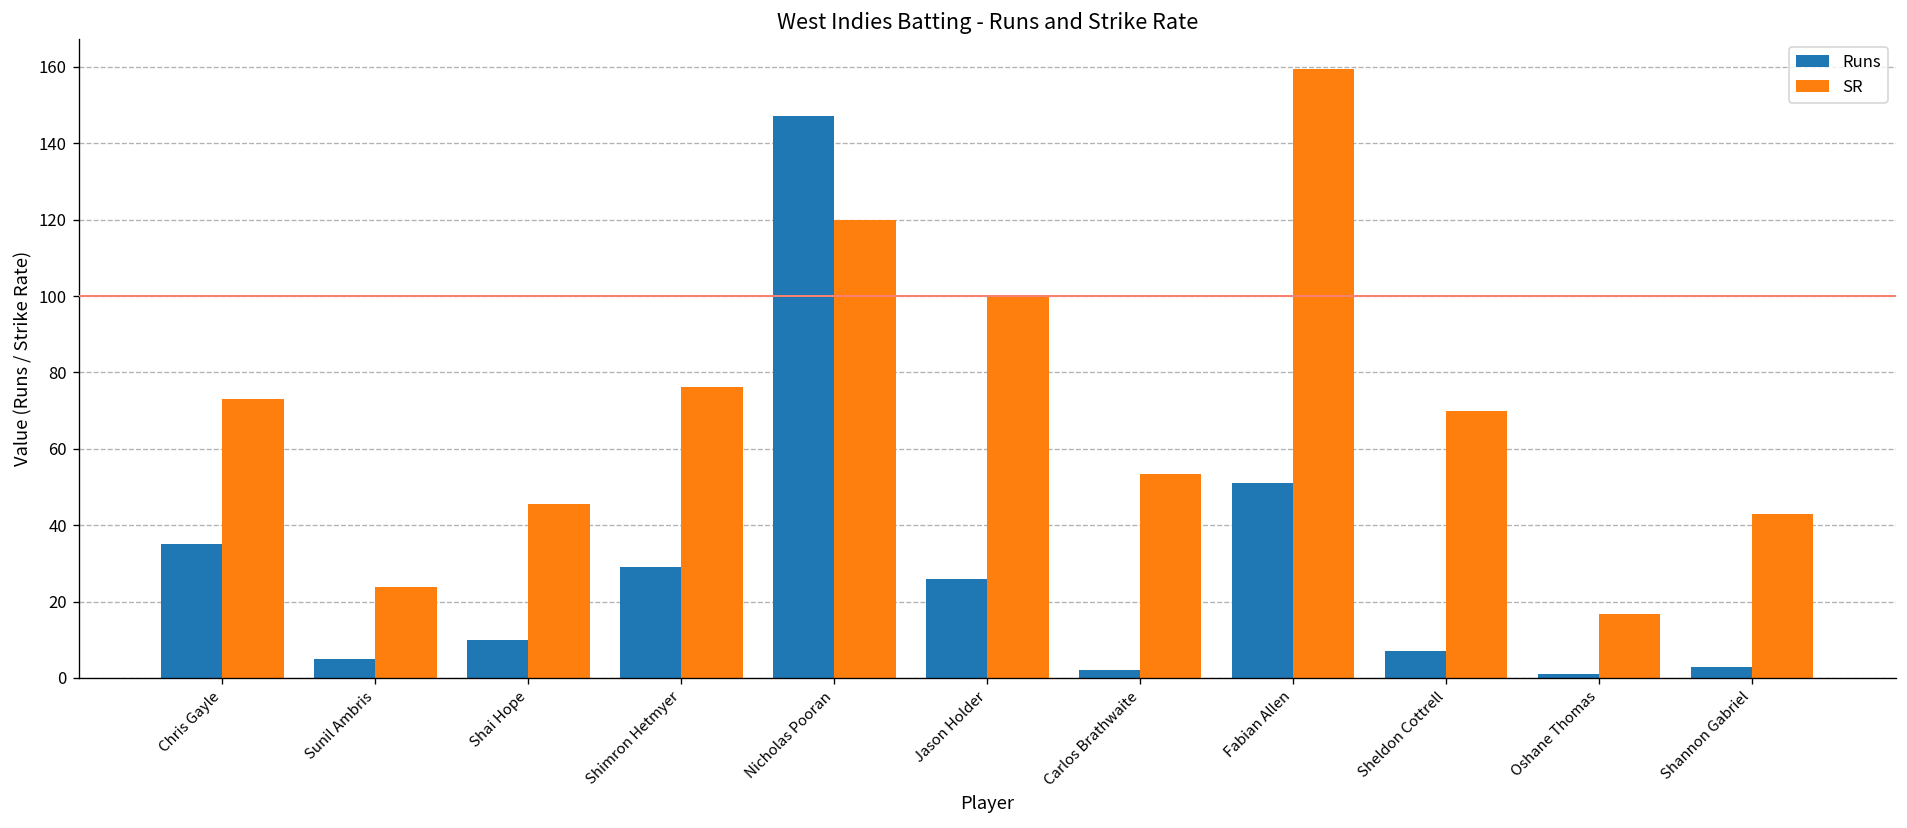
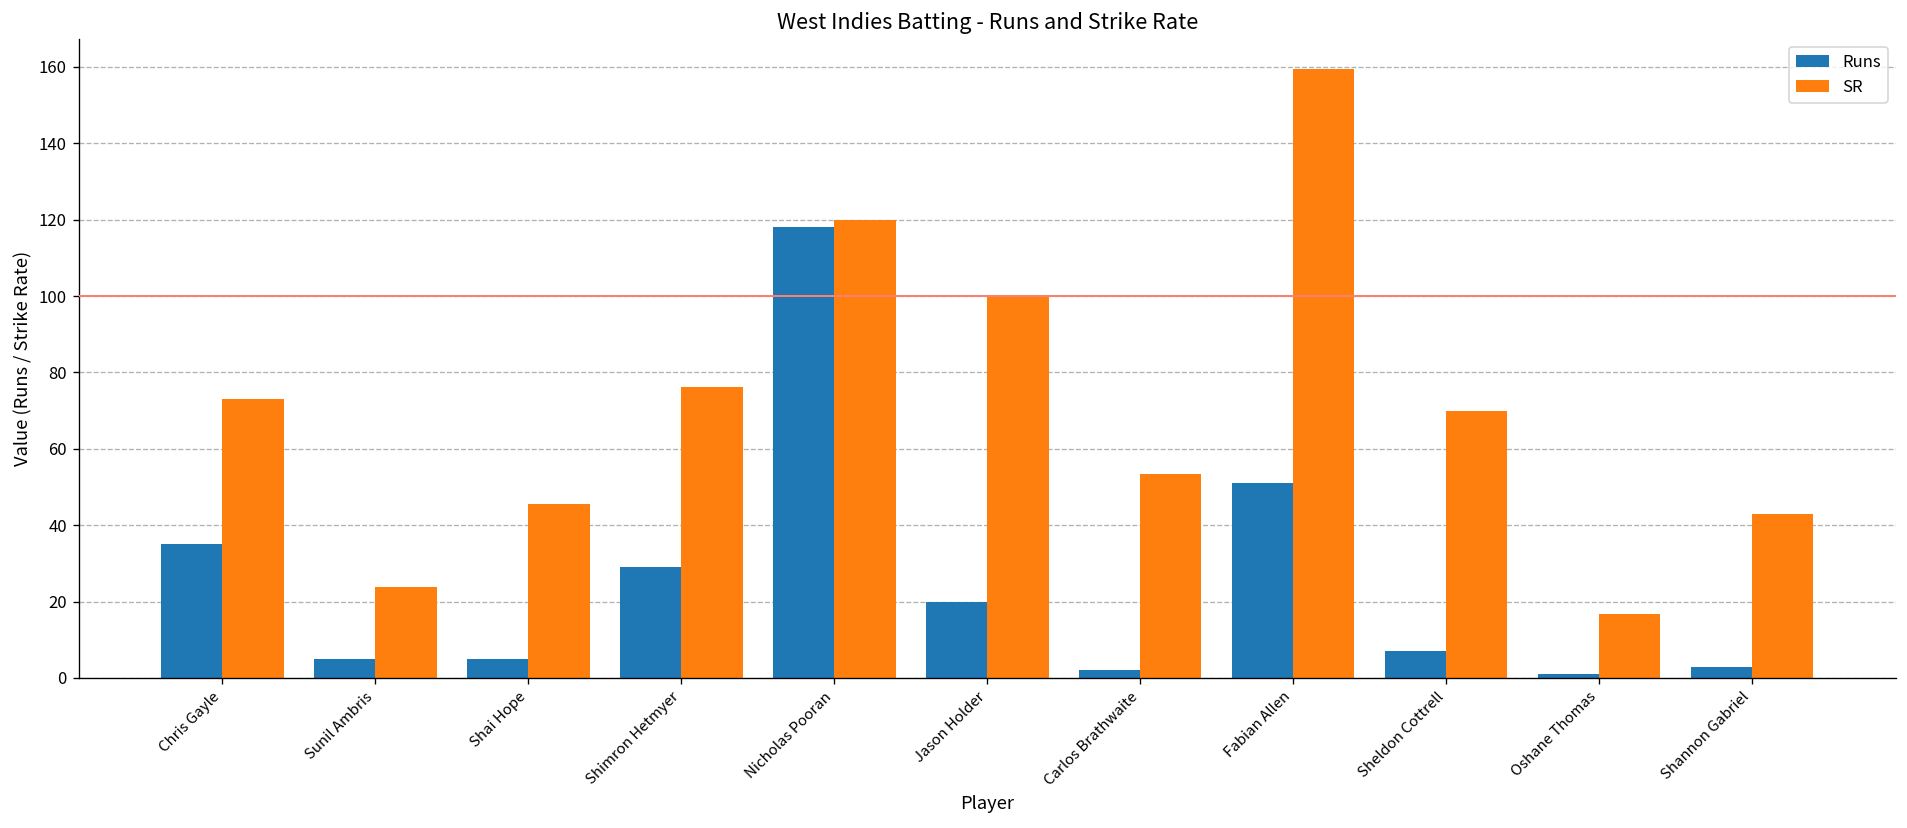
  {
    "Runs": {
      "Chris Gayle": 35,
      "Sunil Ambris": 5,
-     "Shai Hope": 10,
+     "Shai Hope": 5,
      "Shimron Hetmyer": 29,
-     "Nicholas Pooran": 147,
-     "Jason Holder": 26,
+     "Nicholas Pooran": 118,
+     "Jason Holder": 20,
      "Carlos Brathwaite": 2,
      "Fabian Allen": 51,
      "Sheldon Cottrell": 7,
      "Oshane Thomas": 1,
      "Shannon Gabriel": 3
    },
    "SR": {
      "Chris Gayle": 73,
      "Sunil Ambris": 24,
      "Shai Hope": 45,
      "Shimron Hetmyer": 76,
      "Nicholas Pooran": 120,
      "Jason Holder": 100,
      "Carlos Brathwaite": 53,
      "Fabian Allen": 159,
      "Sheldon Cottrell": 70,
      "Oshane Thomas": 17,
      "Shannon Gabriel": 43
    }
  }
